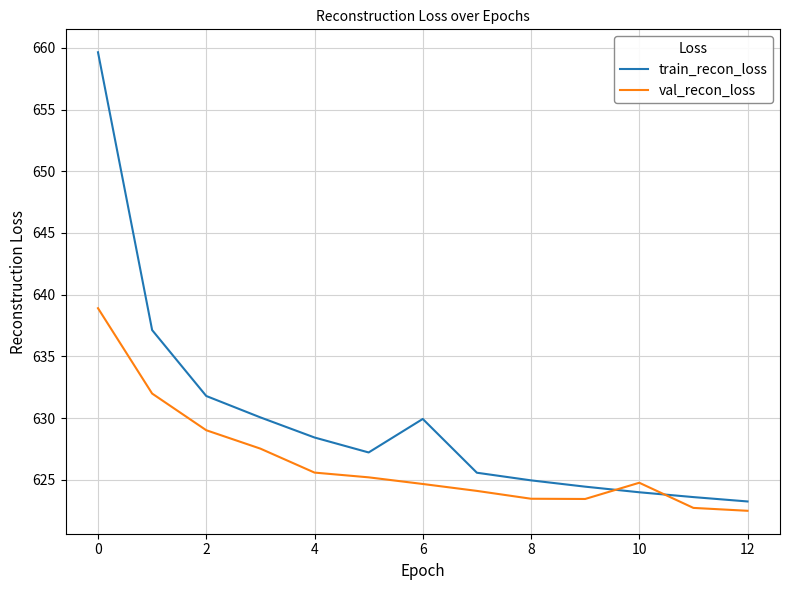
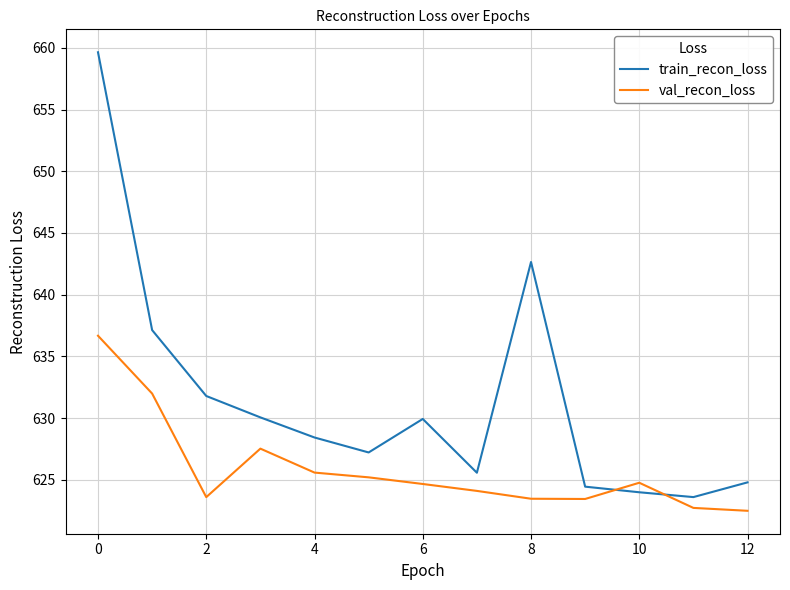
  {
    "train_recon_loss": {
      "0": 659.6,
      "2": 631.8,
      "4": 628.4,
      "6": 629.9,
-     "8": 625.0,
+     "8": 642.6,
      "10": 624.0,
-     "12": 623.2
+     "12": 624.8
    },
    "val_recon_loss": {
-     "0": 638.9,
-     "2": 629.0,
+     "0": 636.7,
+     "2": 623.6,
      "4": 625.6,
      "6": 624.7,
      "8": 623.5,
      "10": 624.8,
      "12": 622.5
    }
  }
